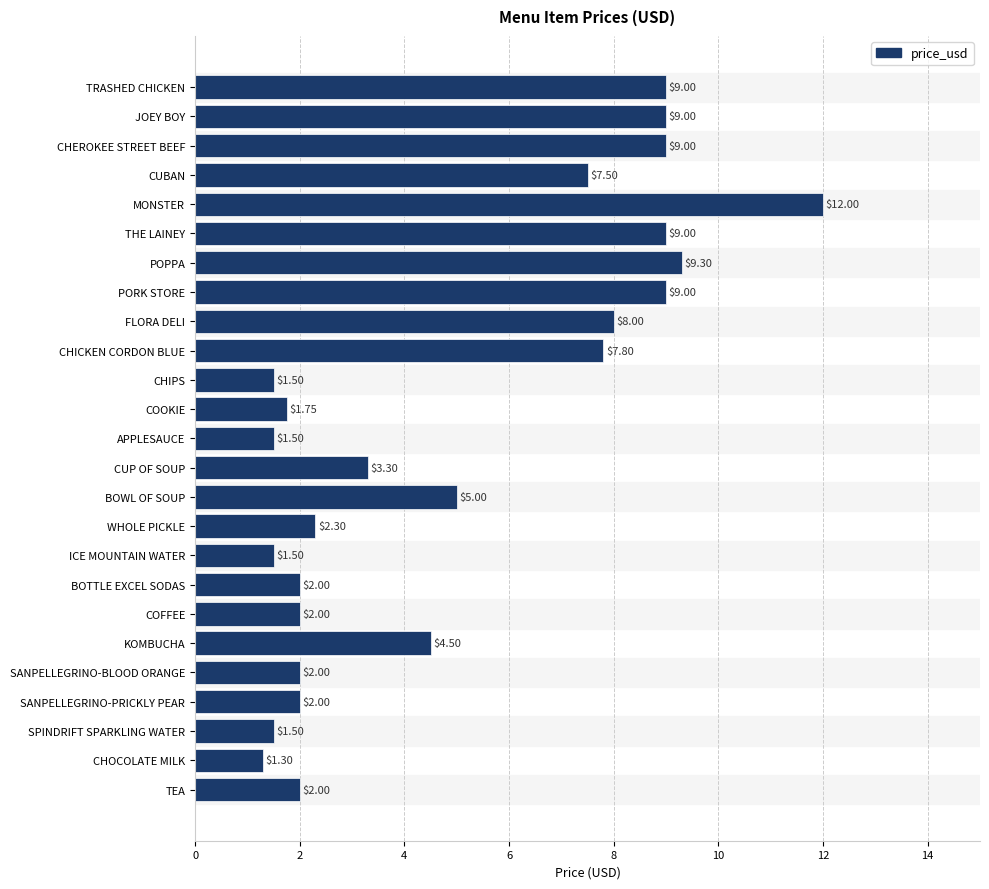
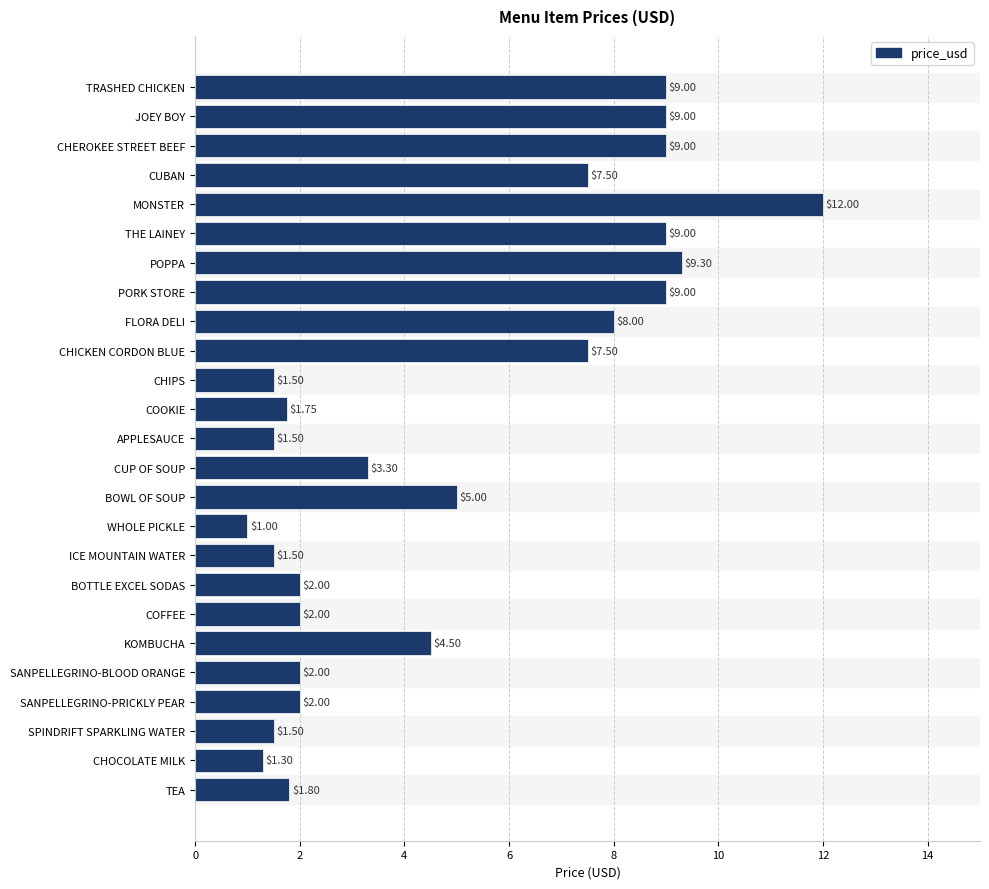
  {
    "TRASHED CHICKEN": "$9.00",
    "JOEY BOY": "$9.00",
    "CHEROKEE STREET BEEF": "$9.00",
    "CUBAN": "$7.50",
    "MONSTER": "$12.00",
    "THE LAINEY": "$9.00",
    "POPPA": "$9.30",
    "PORK STORE": "$9.00",
    "FLORA DELI": "$8.00",
-   "CHICKEN CORDON BLUE": "$7.80",
+   "CHICKEN CORDON BLUE": "$7.50",
    "CHIPS": "$1.50",
    "COOKIE": "$1.75",
    "APPLESAUCE": "$1.50",
    "CUP OF SOUP": "$3.30",
    "BOWL OF SOUP": "$5.00",
-   "WHOLE PICKLE": "$2.30",
+   "WHOLE PICKLE": "$1.00",
    "ICE MOUNTAIN WATER": "$1.50",
    "BOTTLE EXCEL SODAS": "$2.00",
    "COFFEE": "$2.00",
    "KOMBUCHA": "$4.50",
    "SANPELLEGRINO-BLOOD ORANGE": "$2.00",
    "SANPELLEGRINO-PRICKLY PEAR": "$2.00",
    "SPINDRIFT SPARKLING WATER": "$1.50",
    "CHOCOLATE MILK": "$1.30",
-   "TEA": "$2.00"
+   "TEA": "$1.80"
  }
